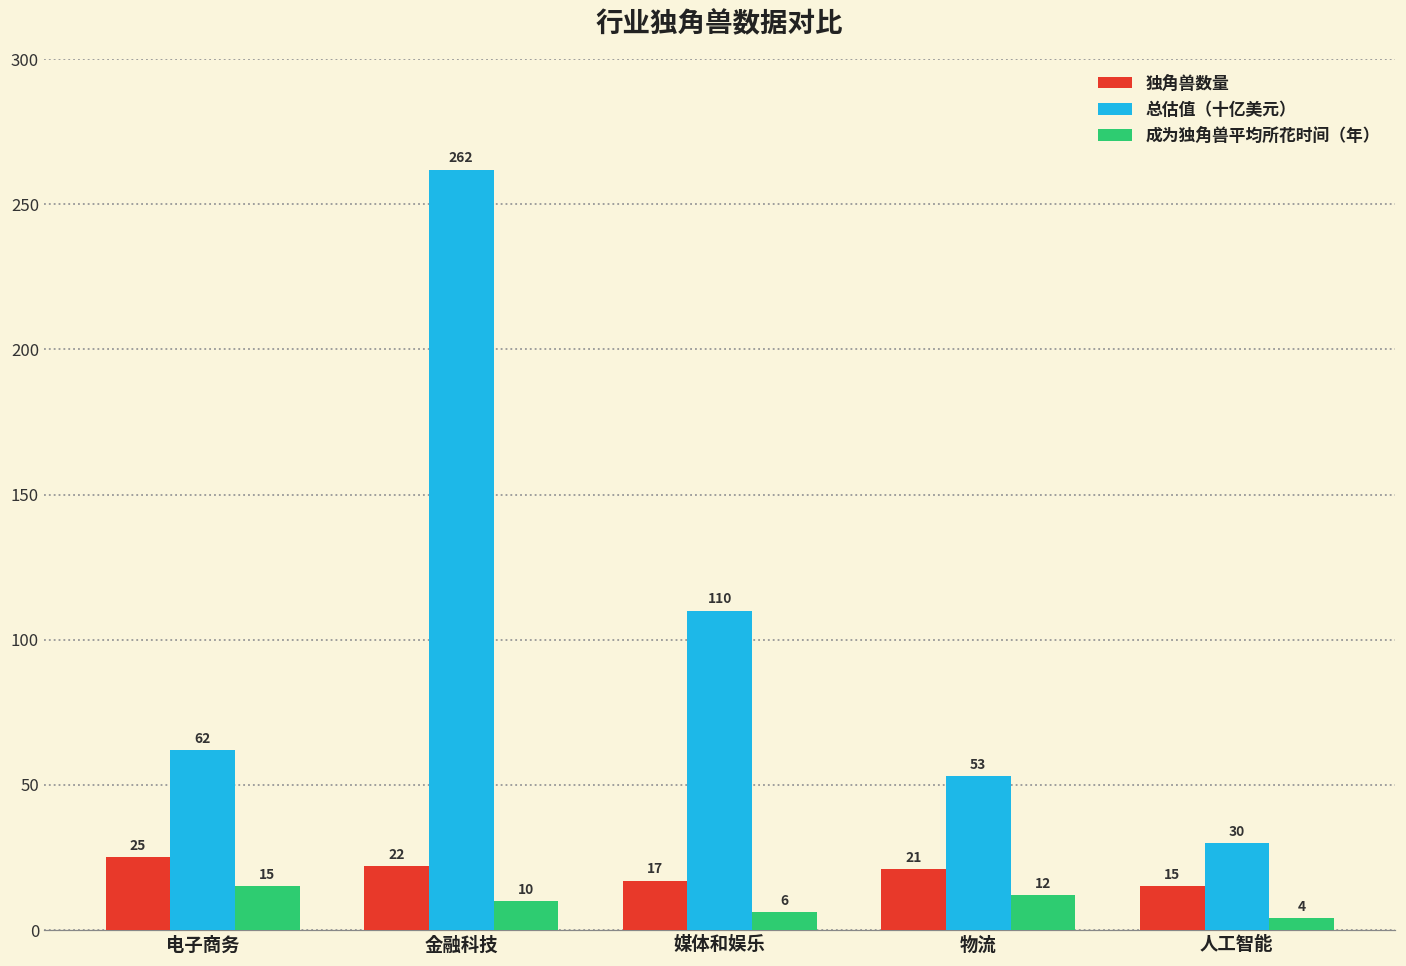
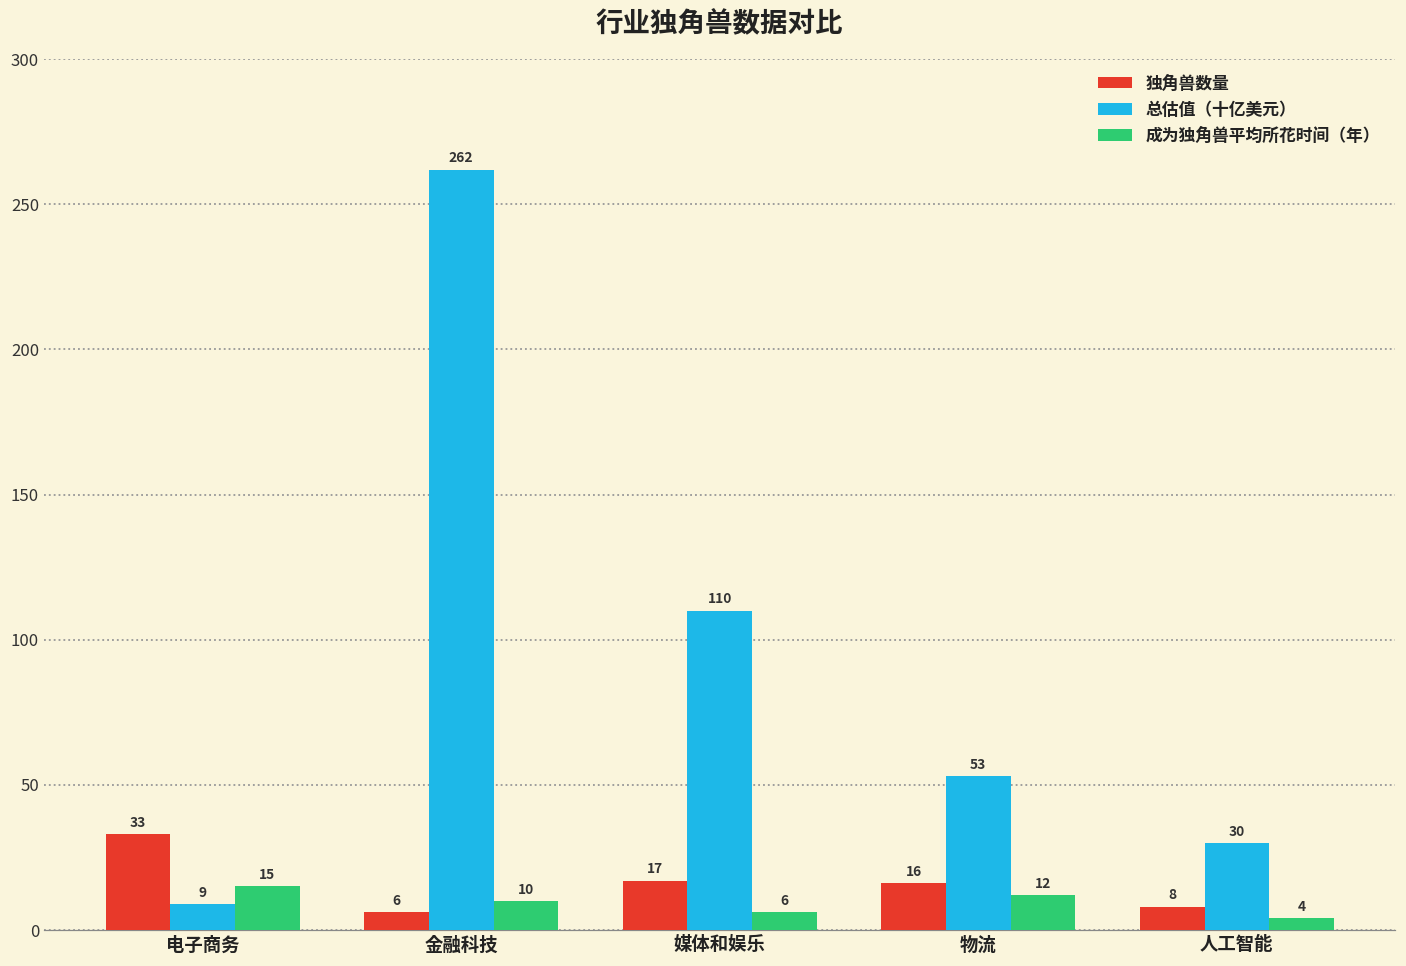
  {
    "独角兽数量": {
-     "电子商务": 25,
-     "金融科技": 22,
+     "电子商务": 33,
+     "金融科技": 6,
      "媒体和娱乐": 17,
-     "物流": 21,
-     "人工智能": 15
+     "物流": 16,
+     "人工智能": 8
    },
    "总估值（十亿美元）": {
-     "电子商务": 62,
+     "电子商务": 9,
      "金融科技": 262,
      "媒体和娱乐": 110,
      "物流": 53,
      "人工智能": 30
    },
    "成为独角兽平均所花时间（年）": {
      "电子商务": 15,
      "金融科技": 10,
      "媒体和娱乐": 6,
      "物流": 12,
      "人工智能": 4
    }
  }
